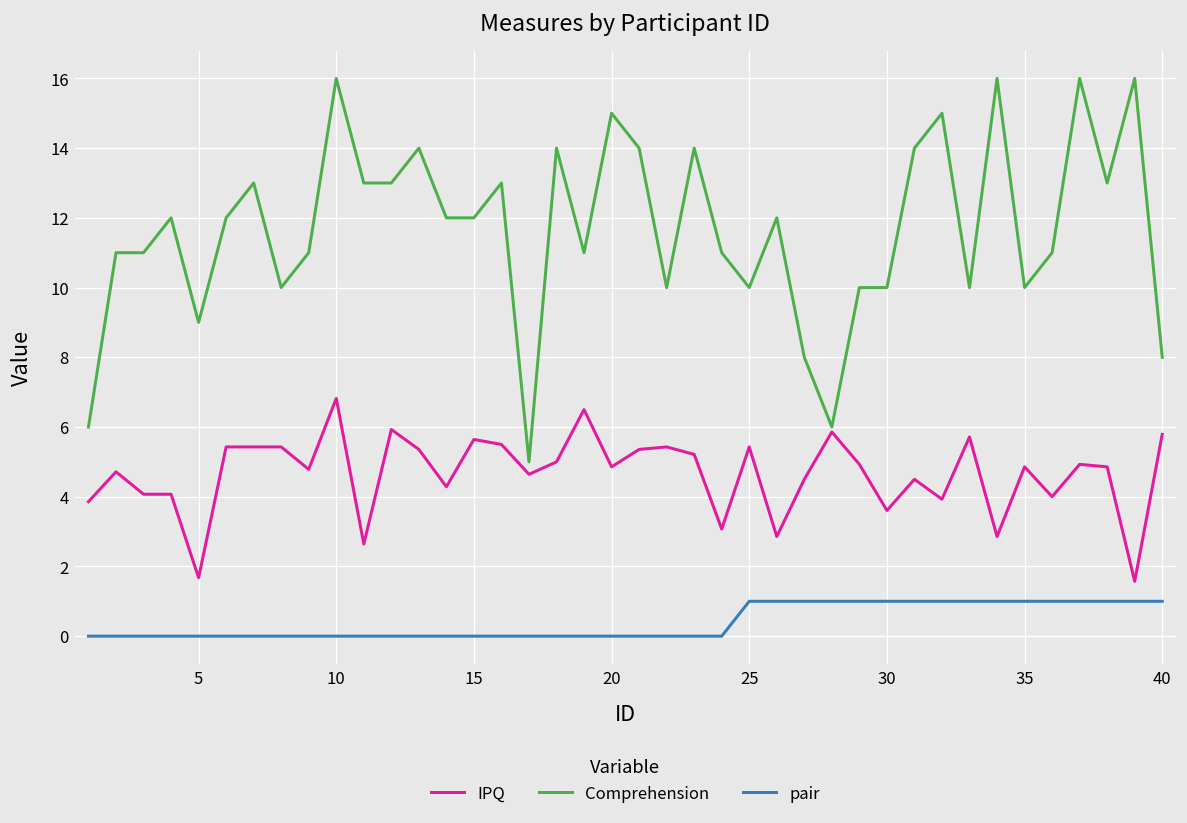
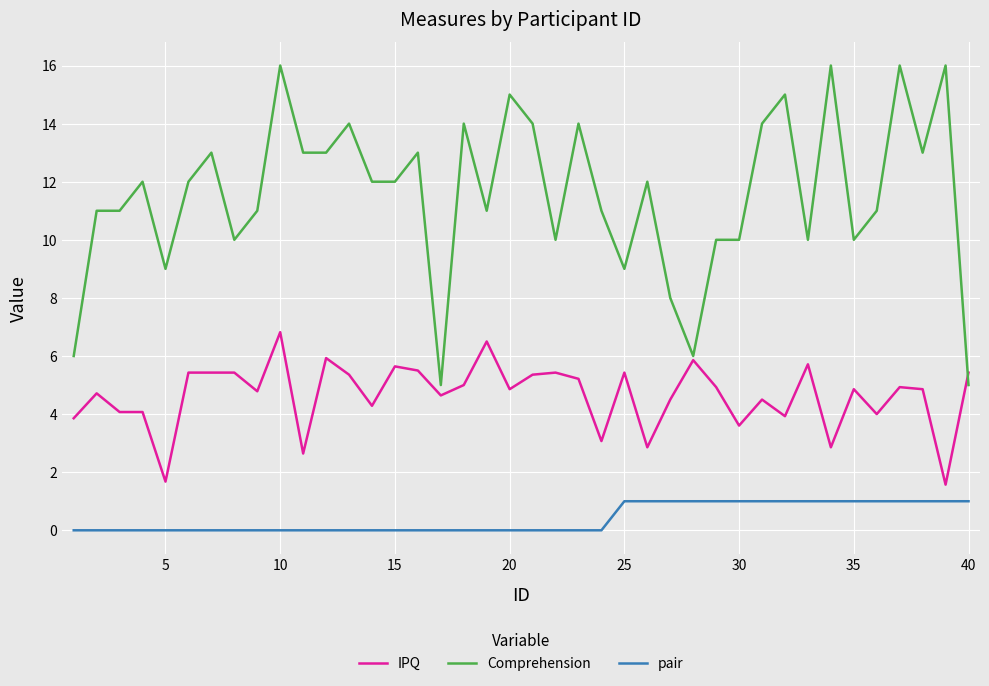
  {
    "IPQ": {
      "5": 1.7,
      "10": 6.8,
      "15": 5.6,
      "20": 4.9,
      "25": 5.4,
      "30": 3.6,
      "35": 4.9,
-     "40": 5.8
+     "40": 5.4
    },
    "Comprehension": {
      "5": 9,
      "10": 16,
      "15": 12,
      "20": 15,
-     "25": 10,
+     "25": 9,
      "30": 10,
      "35": 10,
-     "40": 8
+     "40": 5
    },
    "pair": {
      "5": 0.0,
      "10": 0.0,
      "15": 0.0,
      "20": 0.0,
      "25": 1.0,
      "30": 1.0,
      "35": 1.0,
      "40": 1.0
    }
  }
